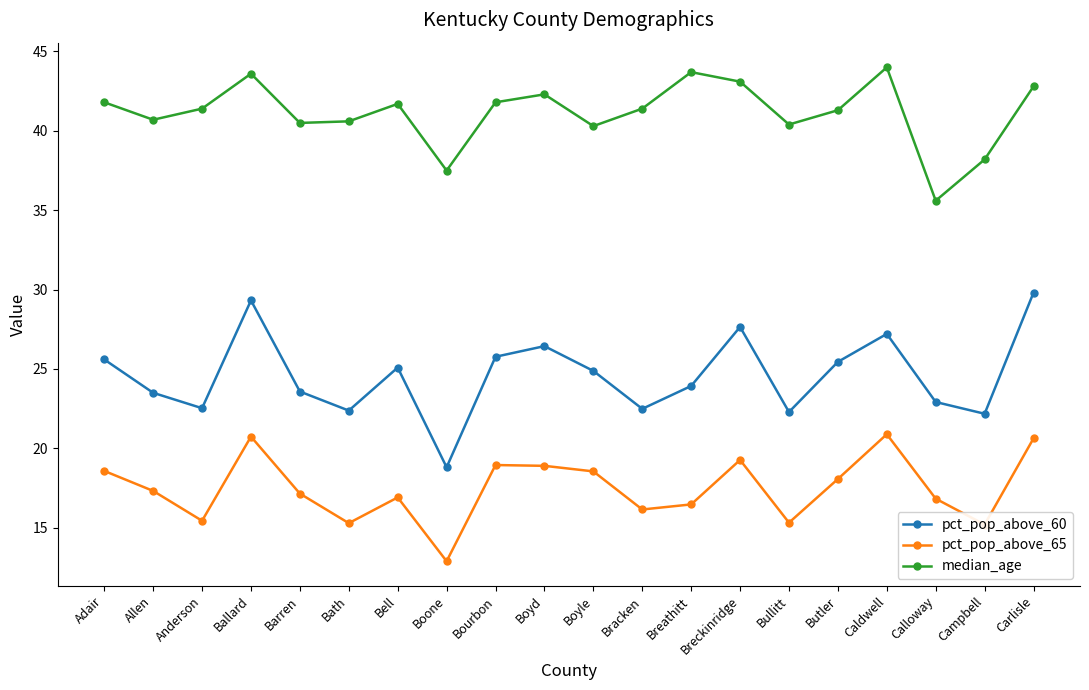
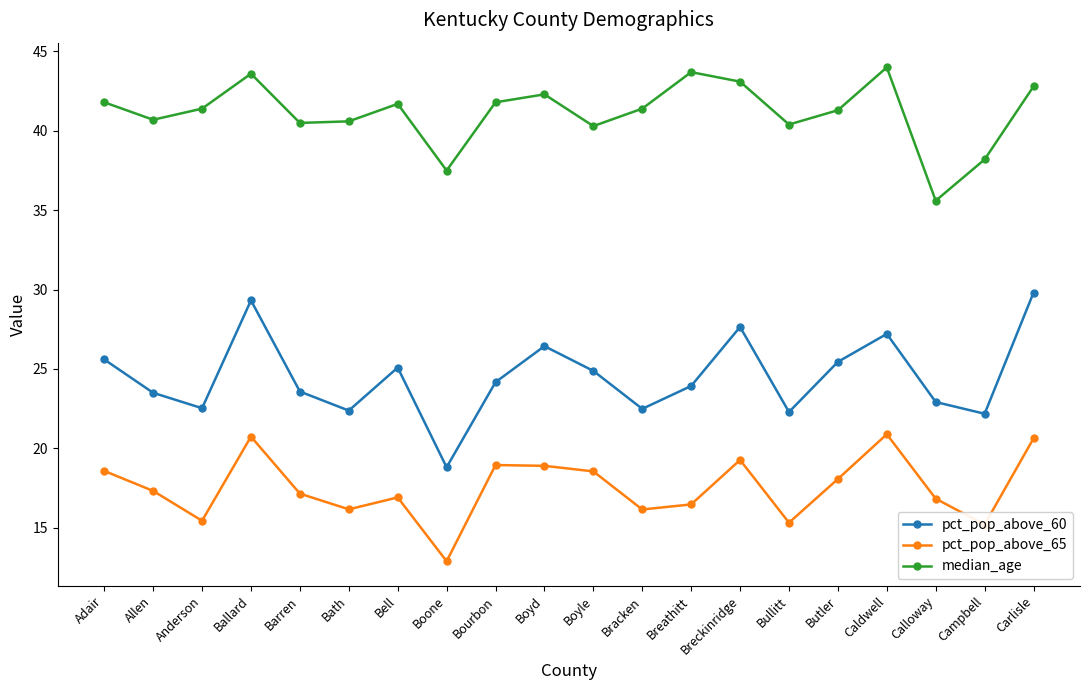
  {
    "pct_pop_above_60": {
      "Adair": 25.6,
      "Allen": 23.5,
      "Anderson": 22.5,
      "Ballard": 29.3,
      "Barren": 23.6,
      "Bath": 22.4,
      "Bell": 25.1,
      "Boone": 18.8,
-     "Bourbon": 25.8,
+     "Bourbon": 24.2,
      "Boyd": 26.4,
      "Boyle": 24.9,
      "Bracken": 22.5,
      "Breathitt": 23.9,
      "Breckinridge": 27.7,
      "Bullitt": 22.3,
      "Butler": 25.5,
      "Caldwell": 27.2,
      "Calloway": 22.9,
      "Campbell": 22.2,
      "Carlisle": 29.8
    },
    "pct_pop_above_65": {
      "Adair": 18.6,
      "Allen": 17.3,
      "Anderson": 15.4,
      "Ballard": 20.7,
      "Barren": 17.2,
-     "Bath": 15.3,
+     "Bath": 16.2,
      "Bell": 16.9,
      "Boone": 12.9,
      "Bourbon": 19.0,
      "Boyd": 18.9,
      "Boyle": 18.6,
      "Bracken": 16.2,
      "Breathitt": 16.5,
      "Breckinridge": 19.3,
      "Bullitt": 15.3,
      "Butler": 18.1,
      "Caldwell": 20.9,
      "Calloway": 16.8,
      "Carlisle": 20.6
    },
    "median_age": {
      "Adair": 41.8,
      "Allen": 40.7,
      "Anderson": 41.4,
      "Ballard": 43.6,
      "Barren": 40.5,
      "Bath": 40.6,
      "Bell": 41.7,
      "Boone": 37.5,
      "Bourbon": 41.8,
      "Boyd": 42.3,
      "Boyle": 40.3,
      "Bracken": 41.4,
      "Breathitt": 43.7,
      "Breckinridge": 43.1,
      "Bullitt": 40.4,
      "Butler": 41.3,
      "Caldwell": 44.0,
      "Calloway": 35.6,
      "Campbell": 38.2,
      "Carlisle": 42.8
    }
  }
